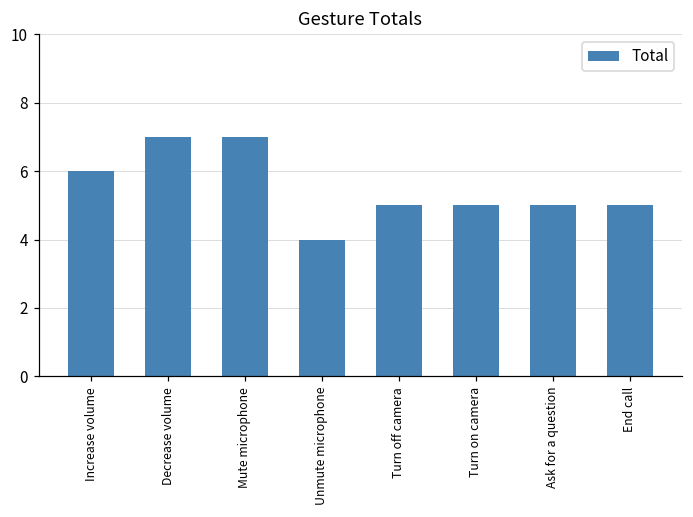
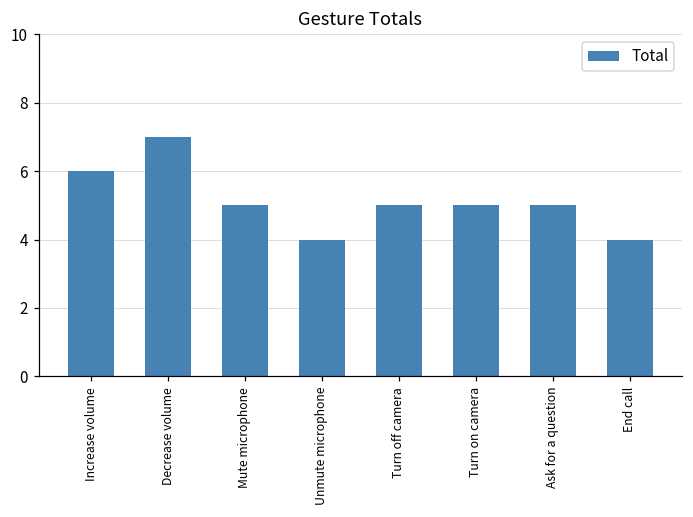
  {
    "Increase volume": 6,
    "Decrease volume": 7,
-   "Mute microphone": 7,
+   "Mute microphone": 5,
    "Unmute microphone": 4,
    "Turn off camera": 5,
    "Turn on camera": 5,
    "Ask for a question": 5,
-   "End call": 5
+   "End call": 4
  }
